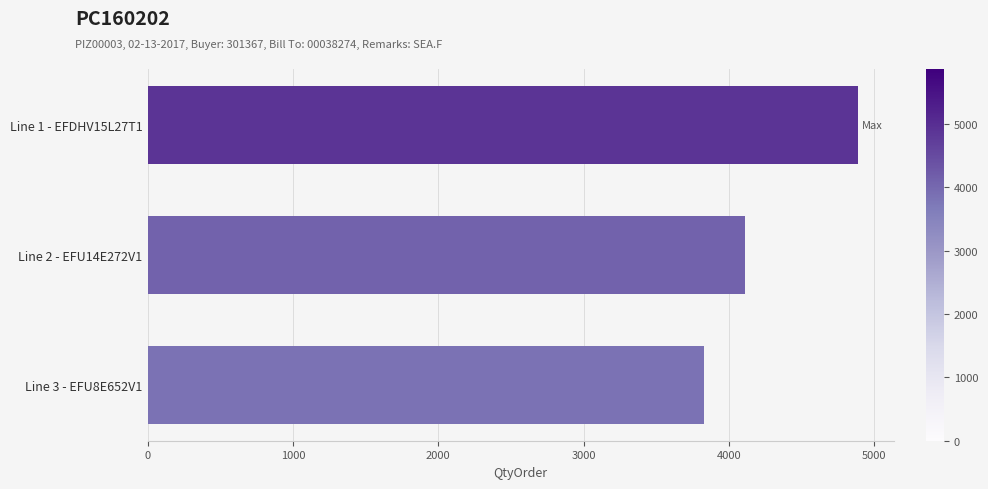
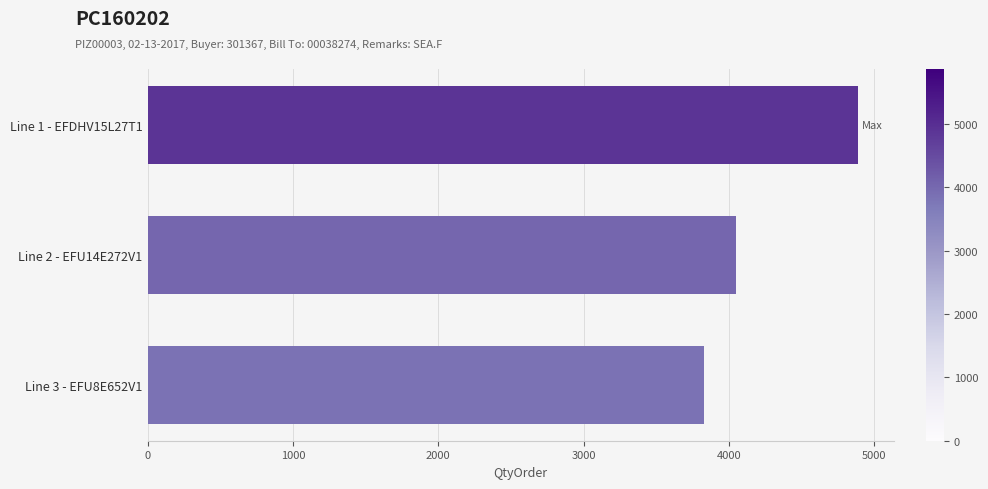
  {
    "Line 1 - EFDHV15L27T1": 4890,
-   "Line 2 - EFU14E272V1": 4110,
+   "Line 2 - EFU14E272V1": 4050,
    "Line 3 - EFU8E652V1": 3830
  }
